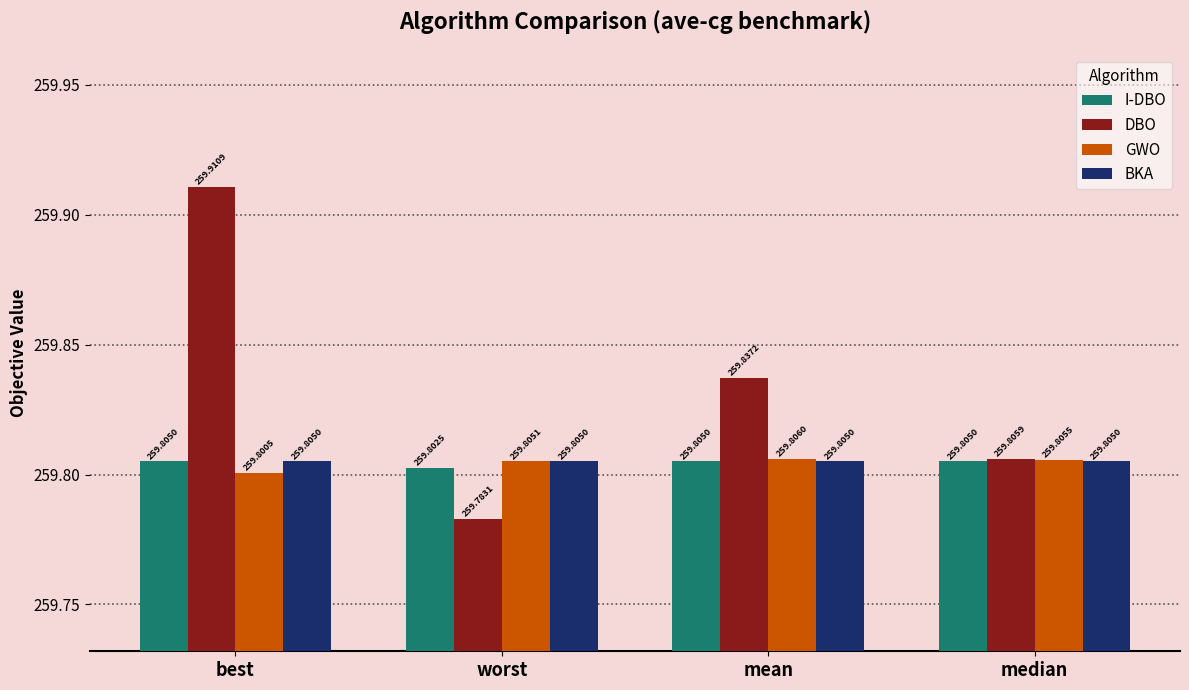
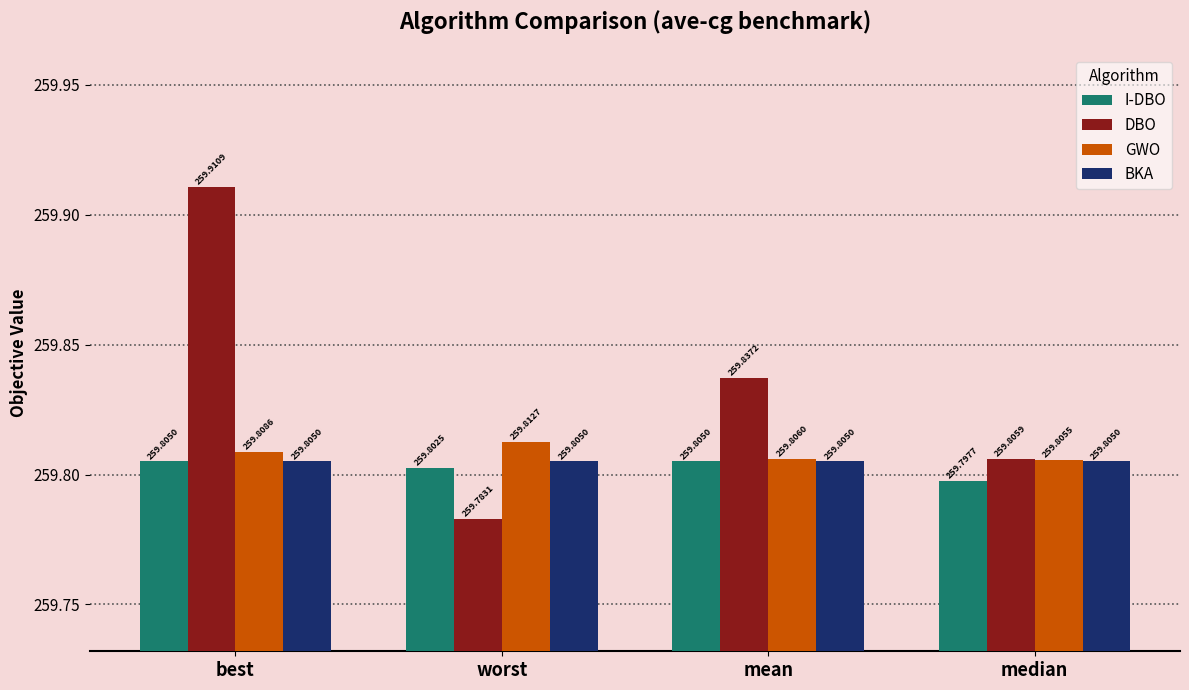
  {
    "I-DBO": {
      "best": 259.8050,
      "worst": 259.8025,
      "mean": 259.8050,
-     "median": 259.8050
+     "median": 259.7977
    },
    "DBO": {
      "best": 259.9109,
      "worst": 259.7831,
      "mean": 259.8372,
      "median": 259.8059
    },
    "GWO": {
-     "best": 259.8005,
-     "worst": 259.8051,
+     "best": 259.8086,
+     "worst": 259.8127,
      "mean": 259.8060,
      "median": 259.8055
    },
    "BKA": {
      "best": 259.8050,
      "worst": 259.8050,
      "mean": 259.8050,
      "median": 259.8050
    }
  }
